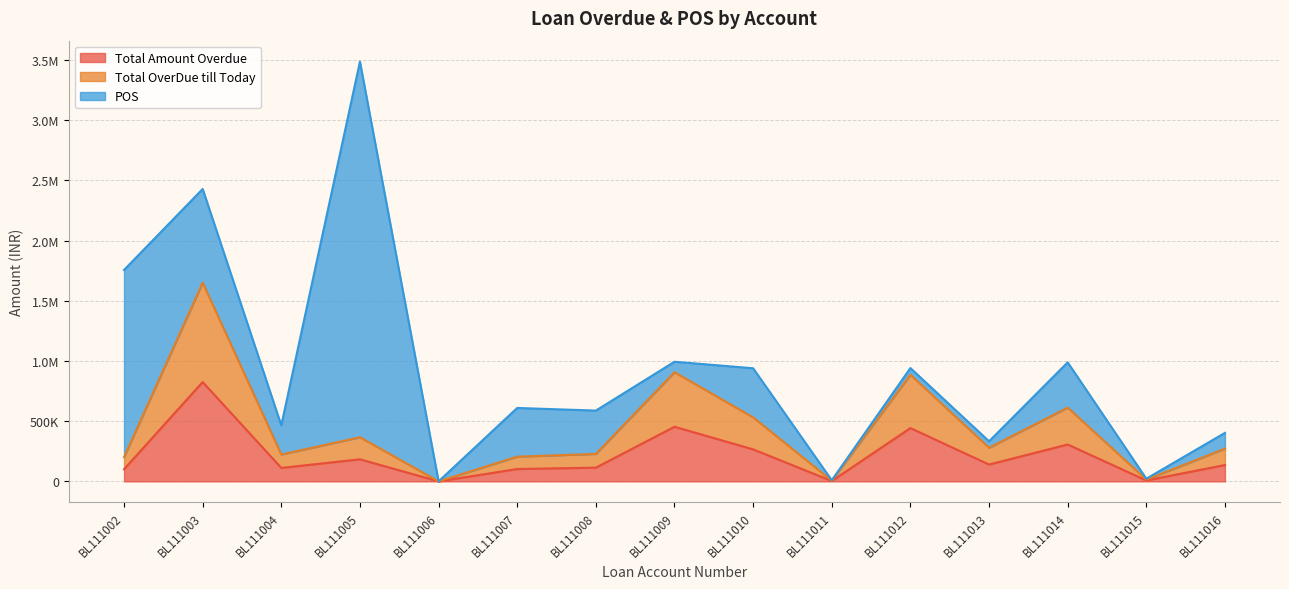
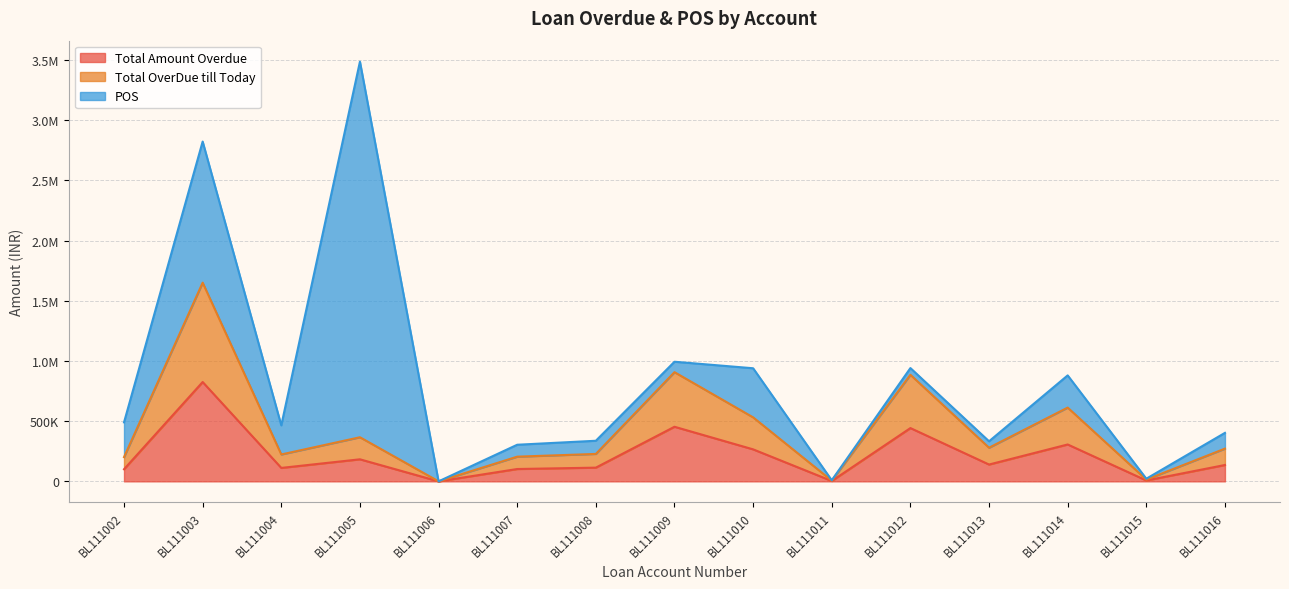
  {
    "POS": {
-     "BL111002": 1560000,
-     "BL111003": 780000,
+     "BL111002": 290000,
+     "BL111003": 1170000,
      "BL111004": 240000,
      "BL111005": 3120000,
-     "BL111007": 400000,
-     "BL111008": 360000,
+     "BL111007": 100000,
+     "BL111008": 110000,
      "BL111009": 90000,
      "BL111010": 410000,
      "BL111012": 60000,
      "BL111013": 50000,
-     "BL111014": 380000,
+     "BL111014": 270000,
      "BL111016": 130000
    }
  }
